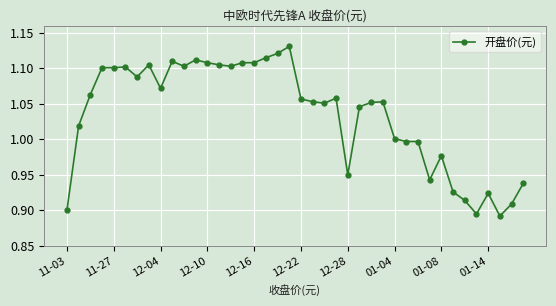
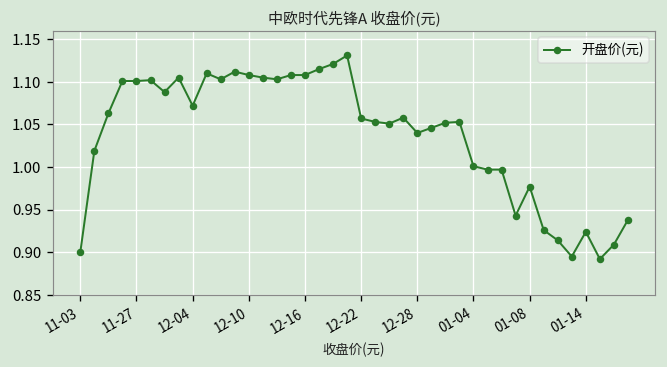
  {
    "11-03": 0.90,
    "11-27": 1.10,
    "12-04": 1.07,
    "12-10": 1.11,
    "12-16": 1.11,
    "12-22": 1.06,
-   "12-28": 0.95,
+   "12-28": 1.04,
    "01-04": 1.00,
    "01-08": 0.98,
    "01-14": 0.92
  }
